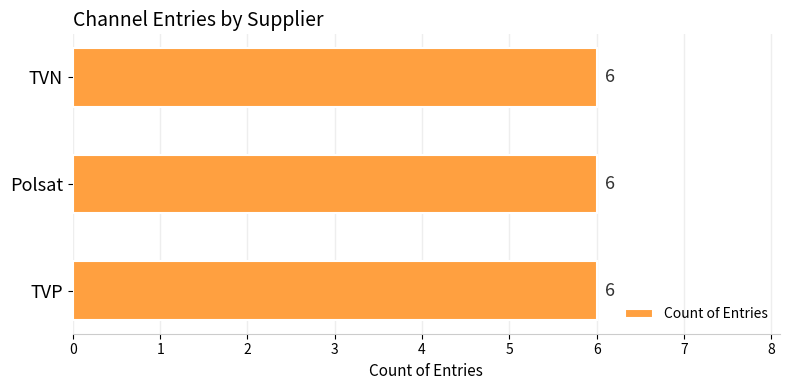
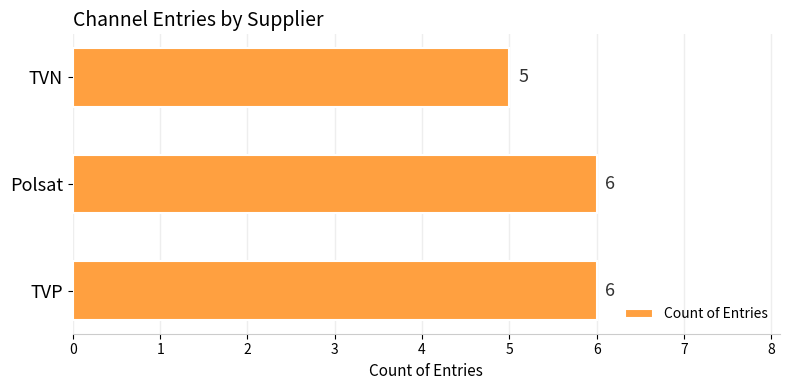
  {
-   "TVN": 6,
+   "TVN": 5,
    "Polsat": 6,
    "TVP": 6
  }
